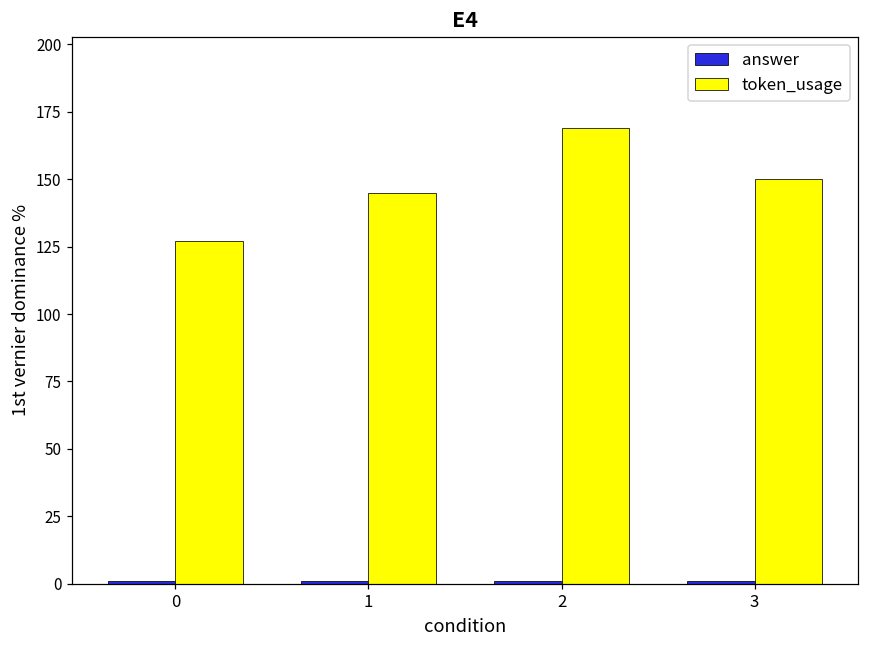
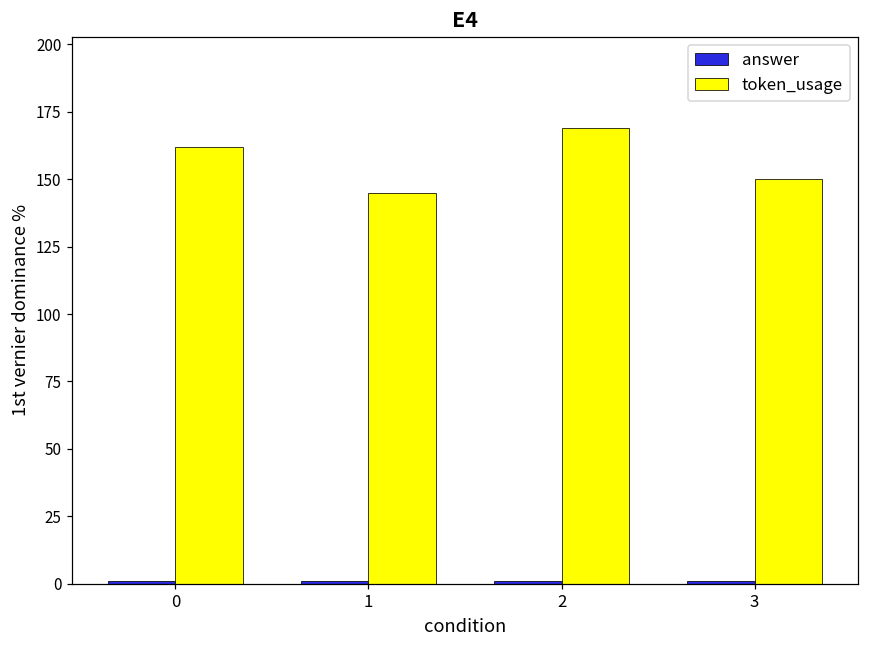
  {
    "token_usage": {
-     "0": 127,
+     "0": 162,
      "1": 145,
      "2": 169,
      "3": 150
    }
  }
